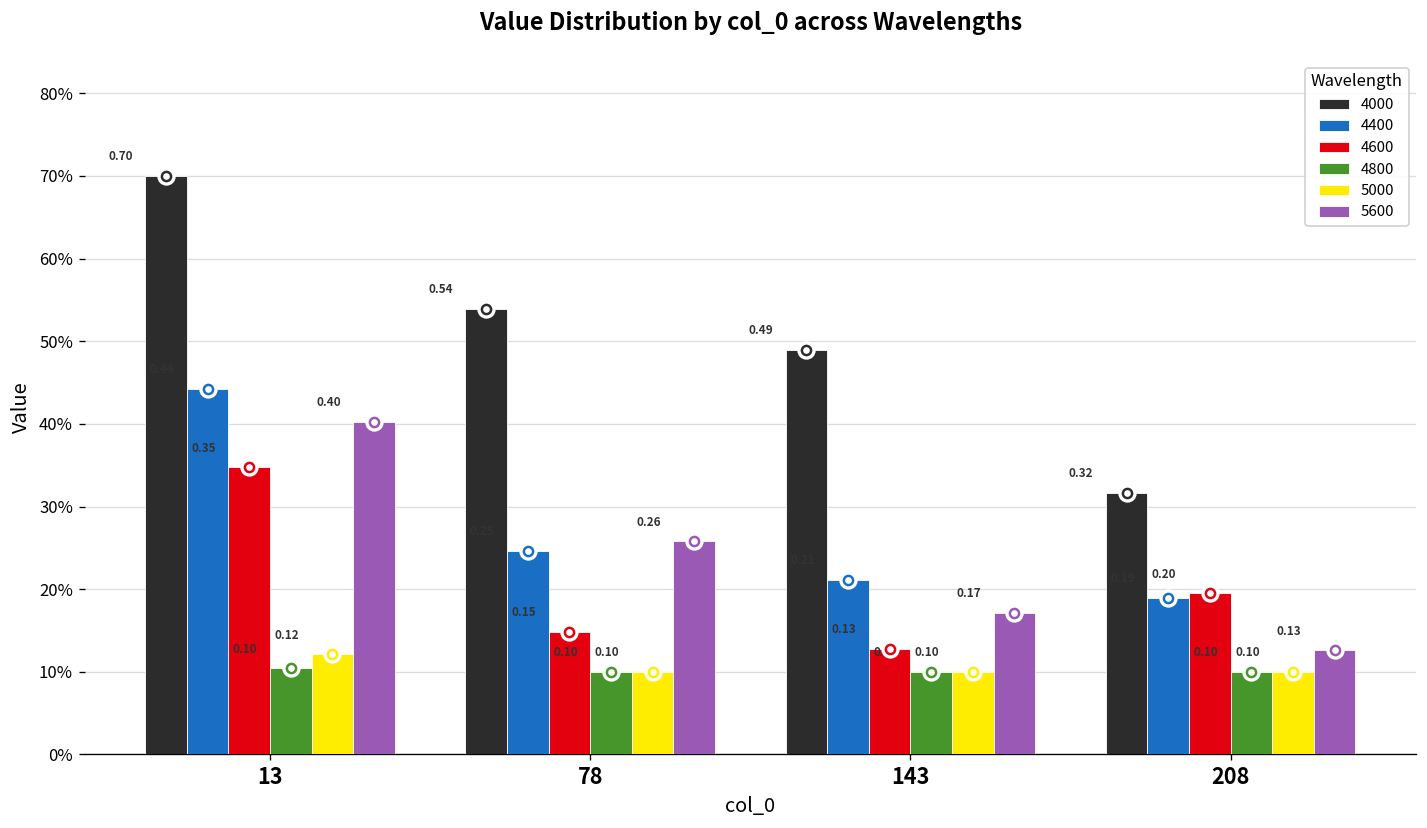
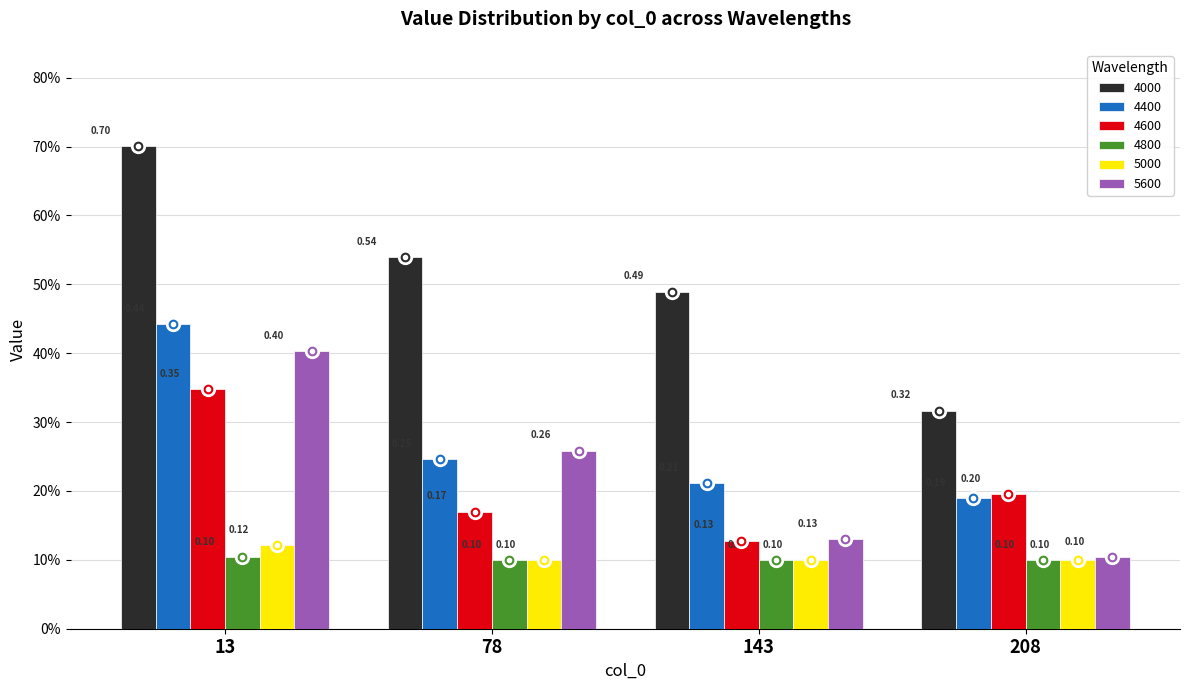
  {
    "4000": {
      "13": "70%",
      "78": "54%",
      "143": "49%",
      "208": "32%"
    },
    "4600": {
-     "78": "0.15"
+     "78": "0.17"
    },
    "4800": {
      "78": "0.10",
      "143": "0.10",
      "208": "0.10"
    },
    "5000": {
      "13": "12%",
      "78": "10%",
      "143": "10%",
      "208": "10%"
    },
    "5600": {
-     "143": "0.17",
-     "208": "0.13"
+     "143": "0.13",
+     "208": "0.10"
    }
  }
